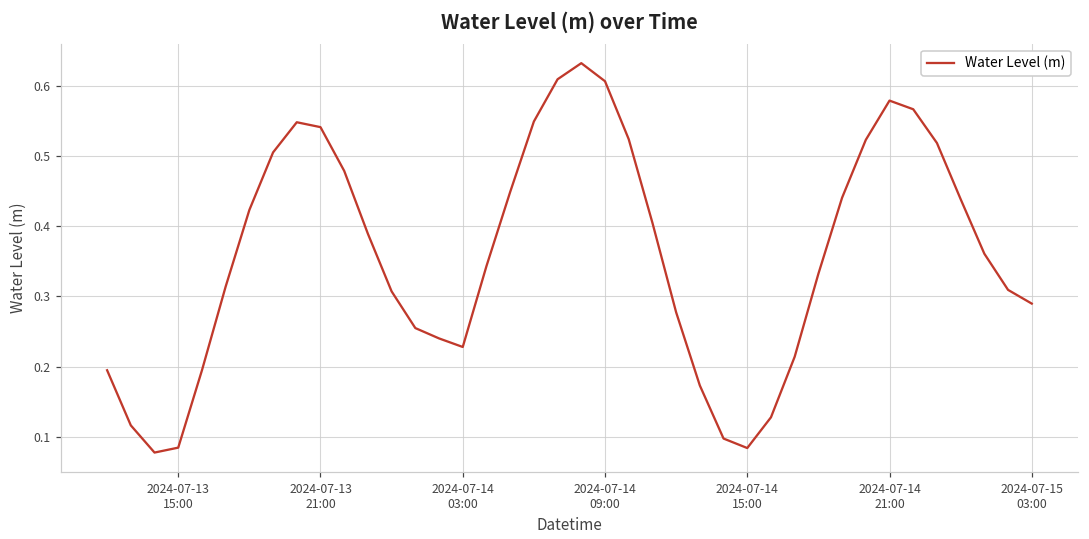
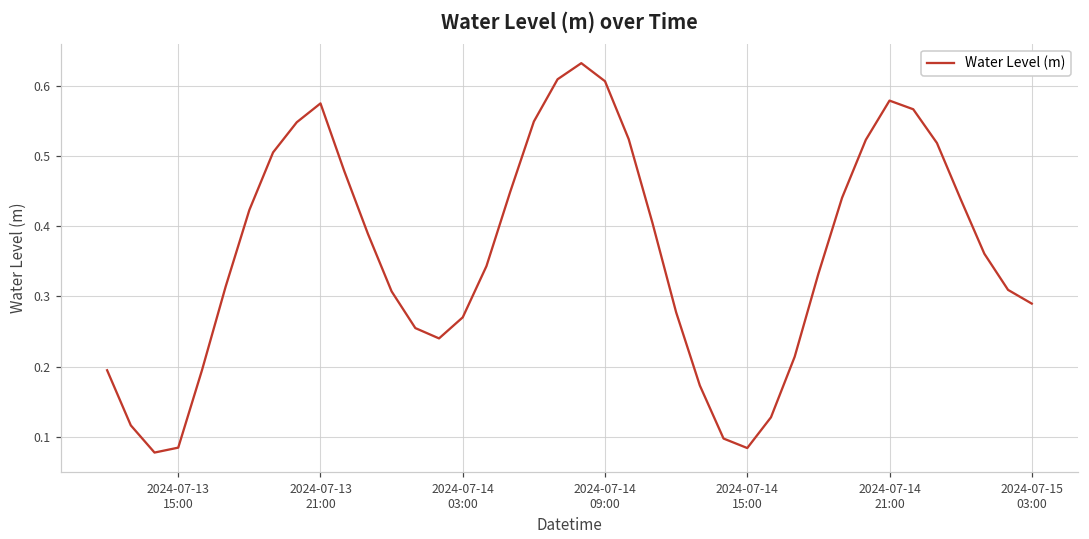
  {
    "2024-07-13 15:00": 0.09,
-   "2024-07-13 21:00": 0.54,
-   "2024-07-14 03:00": 0.23,
+   "2024-07-13 21:00": 0.57,
+   "2024-07-14 03:00": 0.27,
    "2024-07-14 09:00": 0.61,
    "2024-07-14 15:00": 0.08,
    "2024-07-14 21:00": 0.58,
    "2024-07-15 03:00": 0.29
  }
